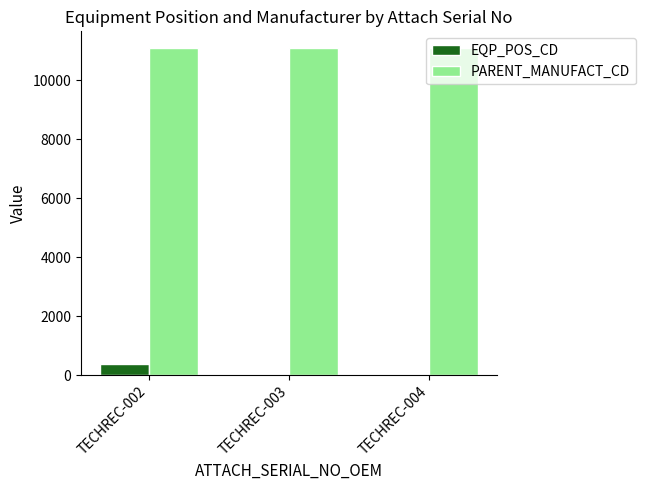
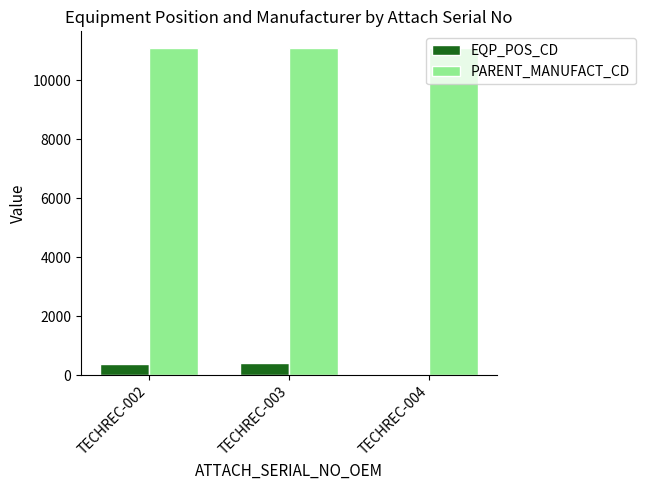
  {
    "EQP_POS_CD": {
      "TECHREC-002": 400,
-     "TECHREC-003": 0
+     "TECHREC-003": 400
    },
    "PARENT_MANUFACT_CD": {
      "TECHREC-002": 11100,
      "TECHREC-003": 11100
    }
  }
